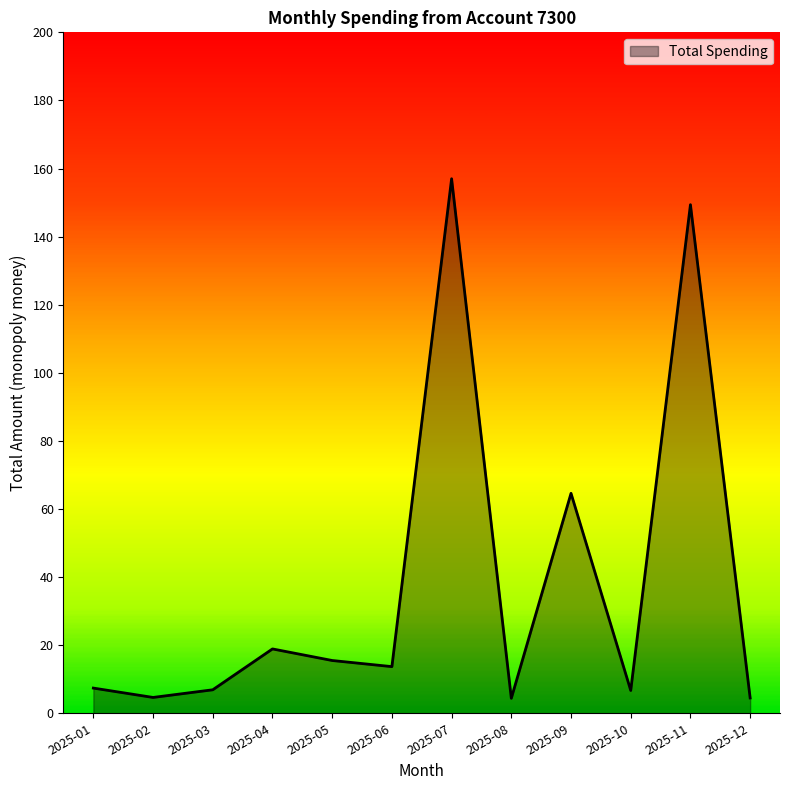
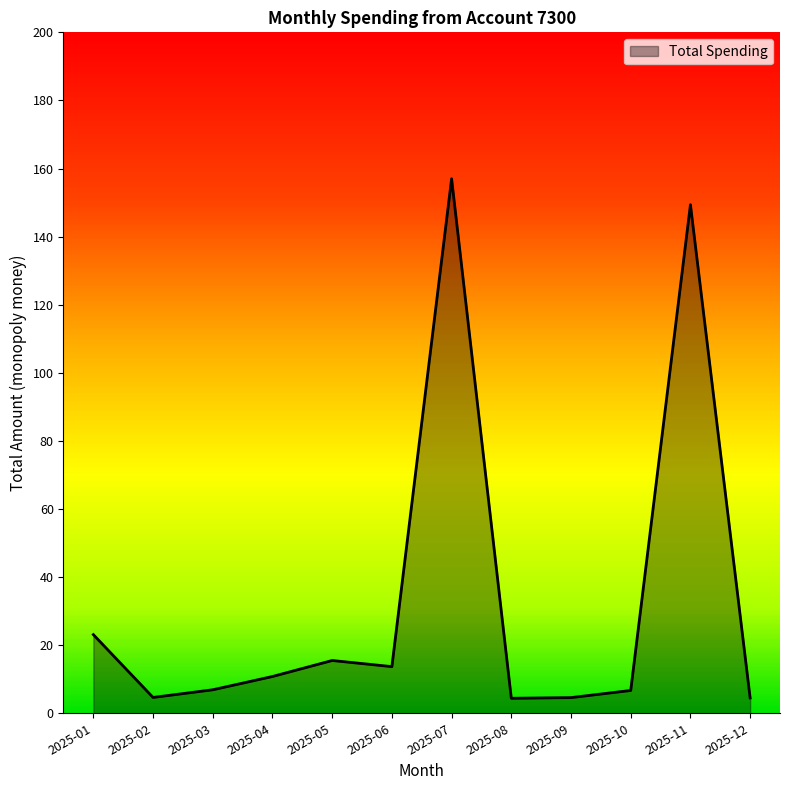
  {
-   "2025-01": 7,
+   "2025-01": 23,
    "2025-02": 5,
    "2025-03": 7,
-   "2025-04": 19,
+   "2025-04": 11,
    "2025-05": 16,
    "2025-06": 14,
    "2025-07": 157,
    "2025-08": 4,
-   "2025-09": 65,
+   "2025-09": 5,
    "2025-10": 7,
    "2025-11": 149,
    "2025-12": 5
  }
